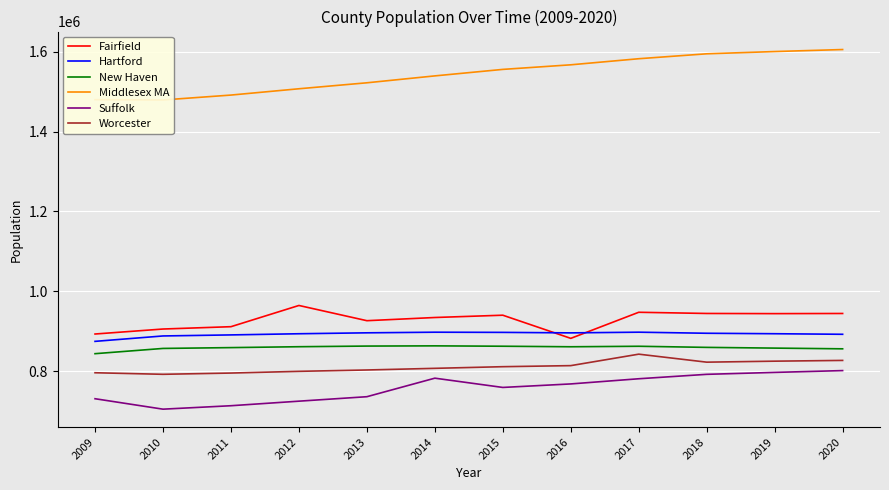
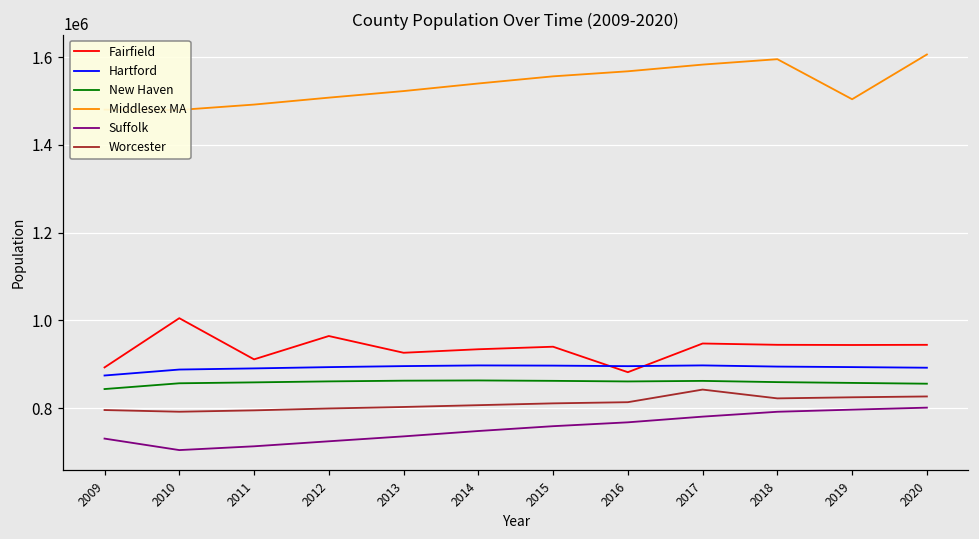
  {
    "Fairfield": {
      "2009": 890000,
-     "2010": 910000,
+     "2010": 1010000,
      "2011": 910000,
      "2012": 960000,
      "2013": 930000,
      "2014": 930000,
      "2015": 940000,
      "2016": 880000,
      "2017": 950000,
      "2018": 940000,
      "2019": 940000,
      "2020": 940000
    },
    "Hartford": {
      "2009": 870000,
      "2010": 890000,
      "2011": 890000,
      "2012": 890000,
      "2013": 900000,
      "2014": 900000,
      "2015": 900000,
      "2016": 900000,
      "2017": 900000,
      "2018": 890000,
      "2019": 890000,
      "2020": 890000
    },
    "New Haven": {
      "2009": 840000,
      "2010": 860000,
      "2011": 860000,
      "2012": 860000,
      "2013": 860000,
      "2014": 860000,
      "2015": 860000,
      "2016": 860000,
      "2017": 860000,
      "2018": 860000,
      "2019": 860000,
      "2020": 860000
    },
    "Middlesex MA": {
      "2011": 1490000,
      "2012": 1510000,
      "2013": 1520000,
      "2014": 1540000,
      "2015": 1560000,
      "2016": 1570000,
      "2017": 1580000,
      "2018": 1600000,
-     "2019": 1600000,
+     "2019": 1500000,
      "2020": 1610000
    },
    "Suffolk": {
      "2009": 730000,
      "2010": 700000,
      "2011": 710000,
      "2012": 720000,
      "2013": 740000,
-     "2014": 780000,
+     "2014": 750000,
      "2015": 760000,
      "2016": 770000,
      "2017": 780000,
      "2018": 790000,
      "2019": 800000,
      "2020": 800000
    },
    "Worcester": {
      "2009": 800000,
      "2010": 790000,
      "2011": 790000,
      "2012": 800000,
      "2013": 800000,
      "2014": 810000,
      "2015": 810000,
      "2016": 810000,
      "2017": 840000,
      "2018": 820000,
      "2019": 820000,
      "2020": 830000
    }
  }
